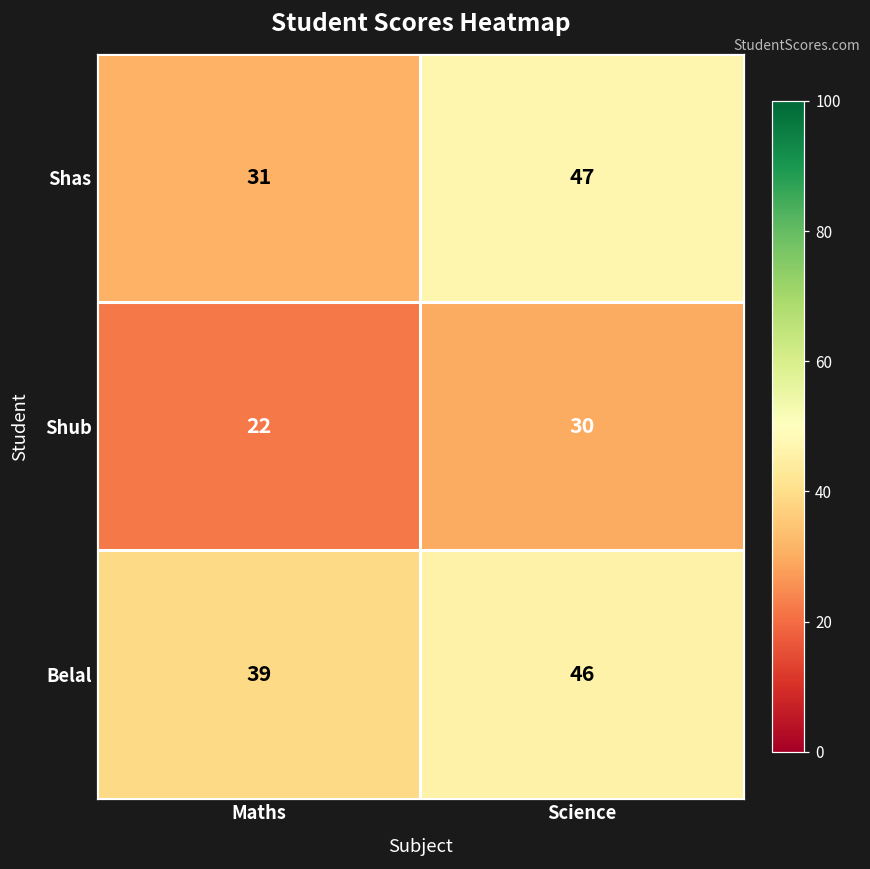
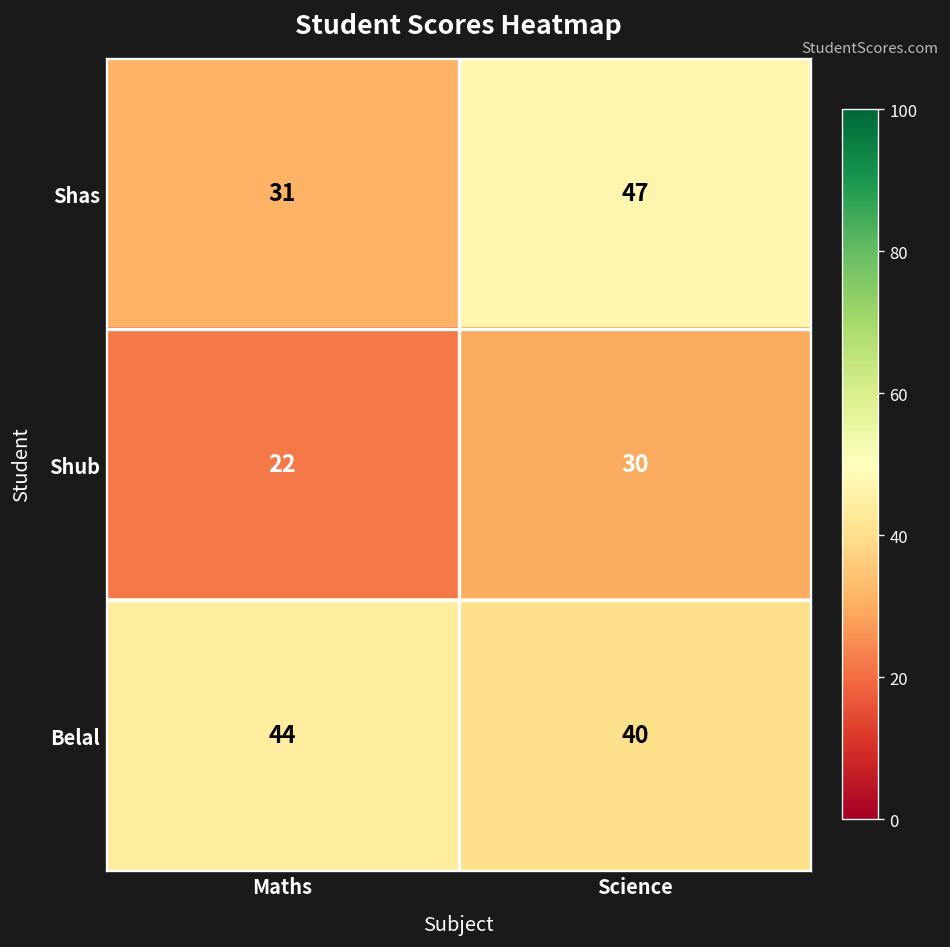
  {
    "Shas": {
      "Maths": 31,
      "Science": 47
    },
    "Shub": {
      "Maths": 22,
      "Science": 30
    },
    "Belal": {
-     "Maths": 39,
-     "Science": 46
+     "Maths": 44,
+     "Science": 40
    }
  }
